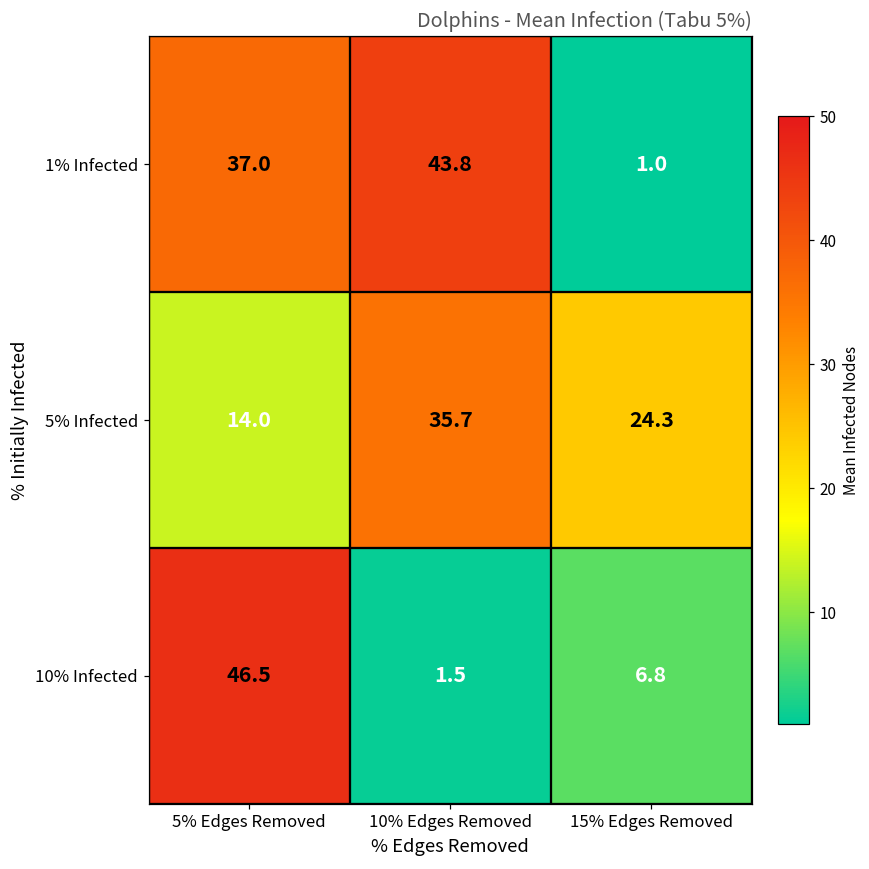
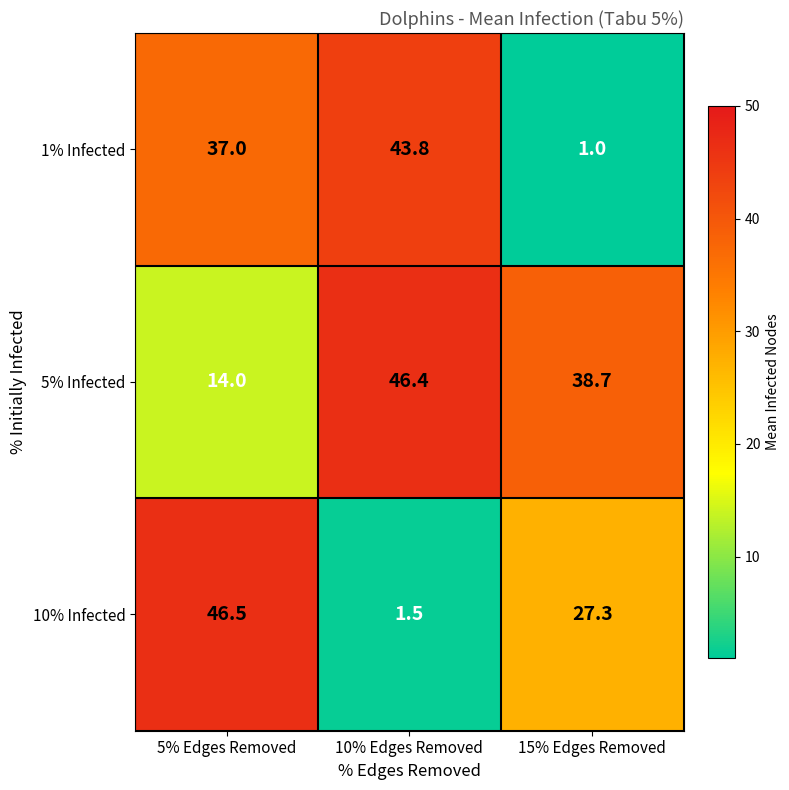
  {
    "1% Infected": {
      "5% Edges Removed": 37.0,
      "10% Edges Removed": 43.8,
      "15% Edges Removed": 1.0
    },
    "5% Infected": {
      "5% Edges Removed": 14.0,
-     "10% Edges Removed": 35.7,
-     "15% Edges Removed": 24.3
+     "10% Edges Removed": 46.4,
+     "15% Edges Removed": 38.7
    },
    "10% Infected": {
      "5% Edges Removed": 46.5,
      "10% Edges Removed": 1.5,
-     "15% Edges Removed": 6.8
+     "15% Edges Removed": 27.3
    }
  }
